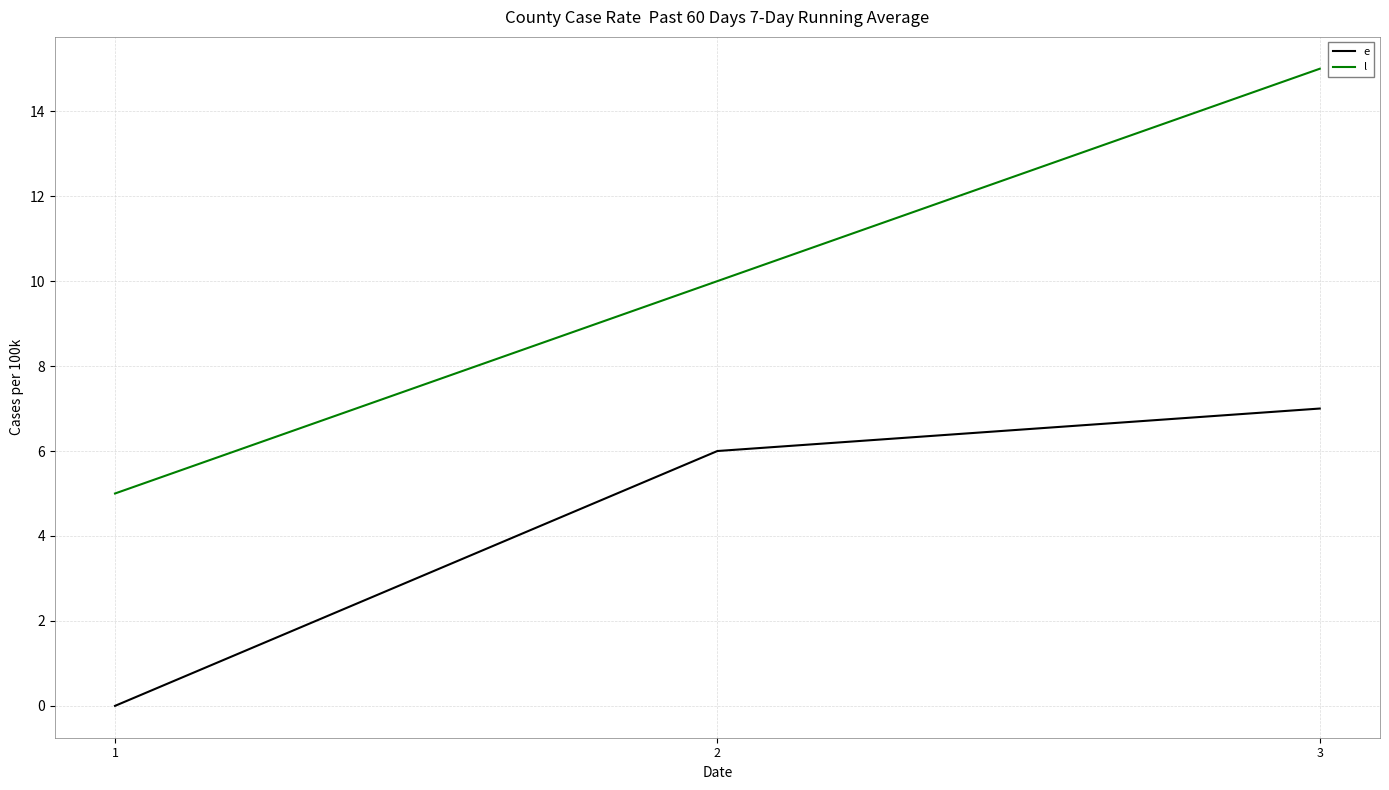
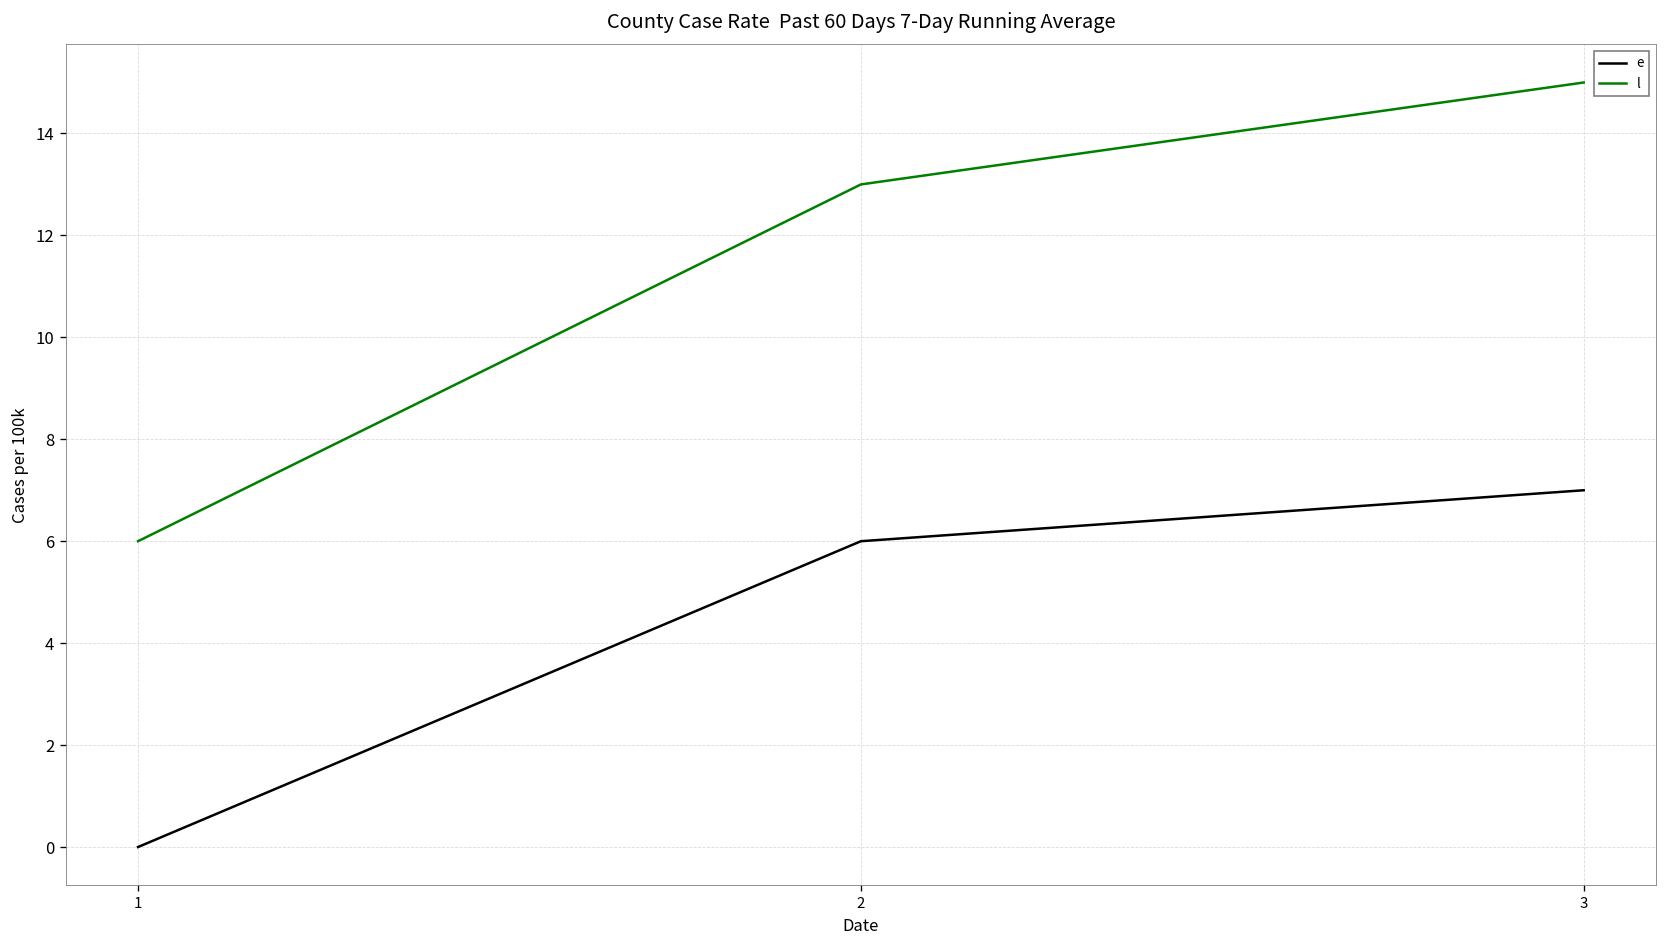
  {
    "e": {
      "1": 0,
      "2": 6,
      "3": 7
    },
    "l": {
-     "1": 5,
-     "2": 10,
+     "1": 6,
+     "2": 13,
      "3": 15
    }
  }
